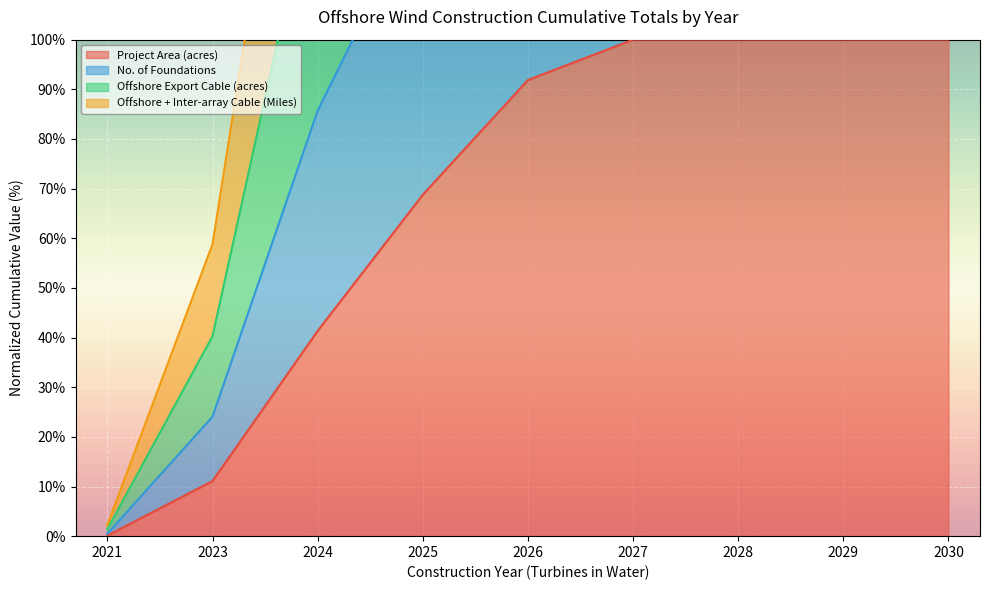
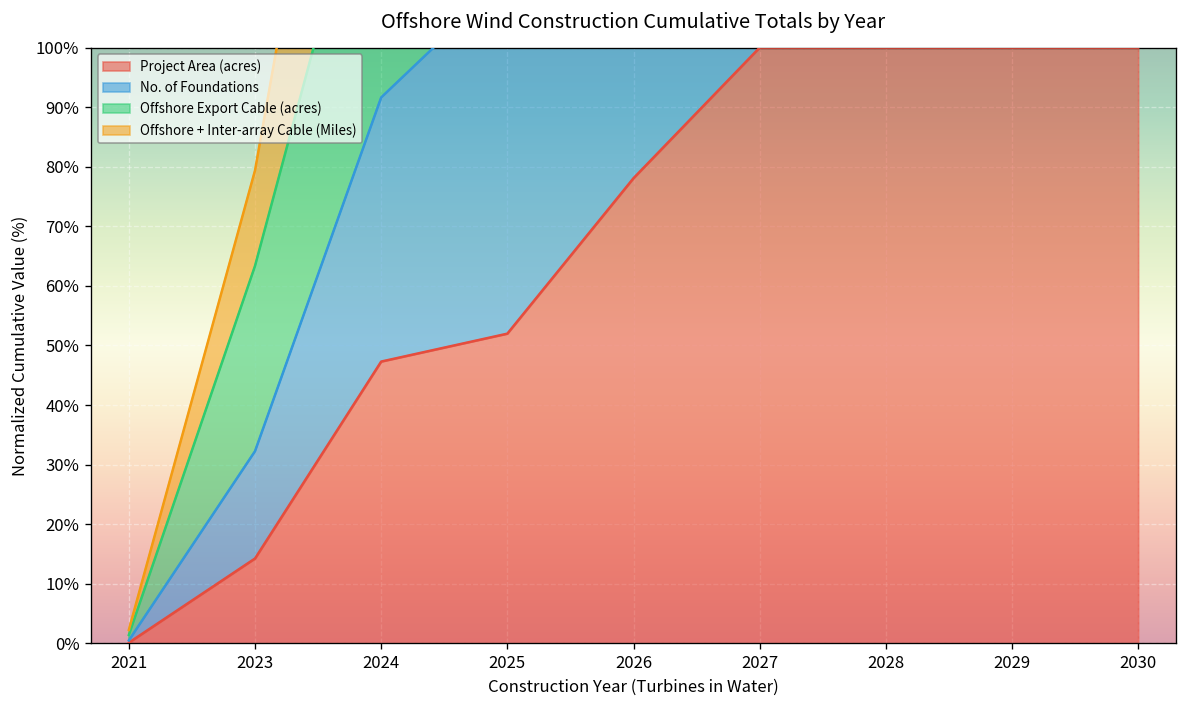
  {
    "Project Area (acres)": {
-     "2023": "11%",
-     "2024": "41%",
-     "2025": "69%",
-     "2026": "92%",
+     "2023": "14%",
+     "2024": "47%",
+     "2025": "52%",
+     "2026": "78%",
      "2027": "100%",
      "2028": "100%",
      "2029": "100%",
      "2030": "100%"
    },
    "No. of Foundations": {
-     "2023": "13%",
+     "2023": "18%",
      "2024": "44%"
    },
    "Offshore Export Cable (acres)": {
      "2021": "1%",
-     "2023": "16%"
+     "2023": "31%"
    },
    "Offshore + Inter-array Cable (Miles)": {
      "2021": "1%",
-     "2023": "19%"
+     "2023": "16%"
    }
  }
